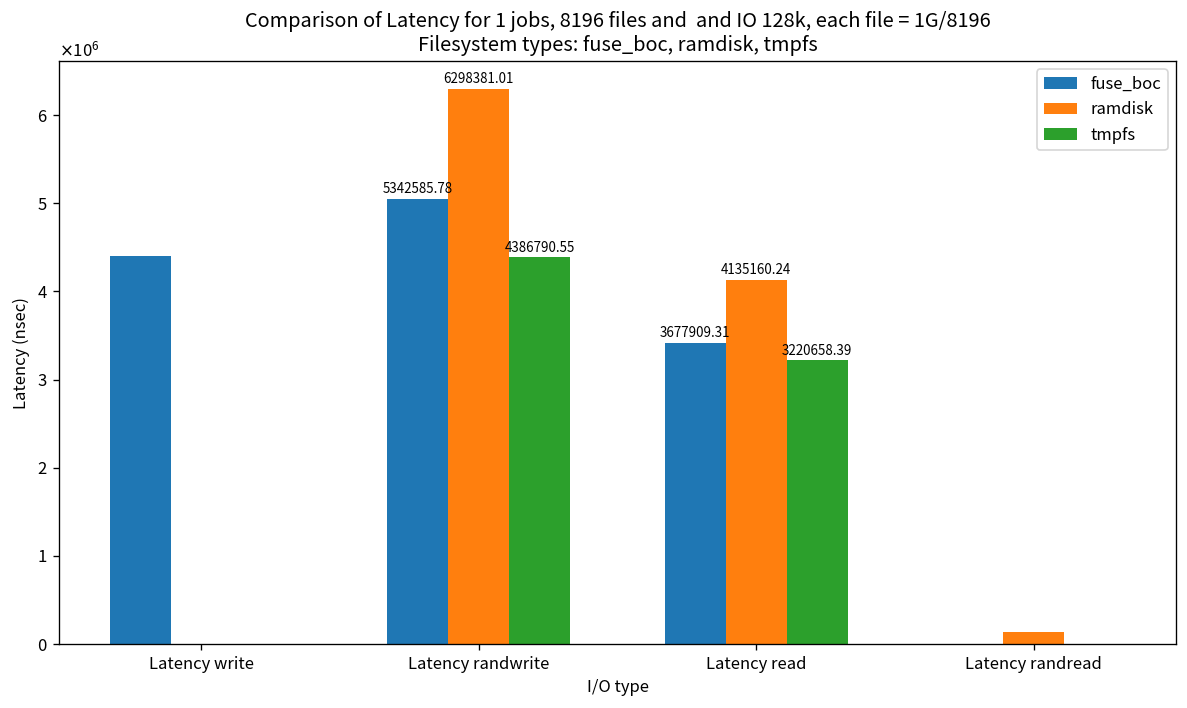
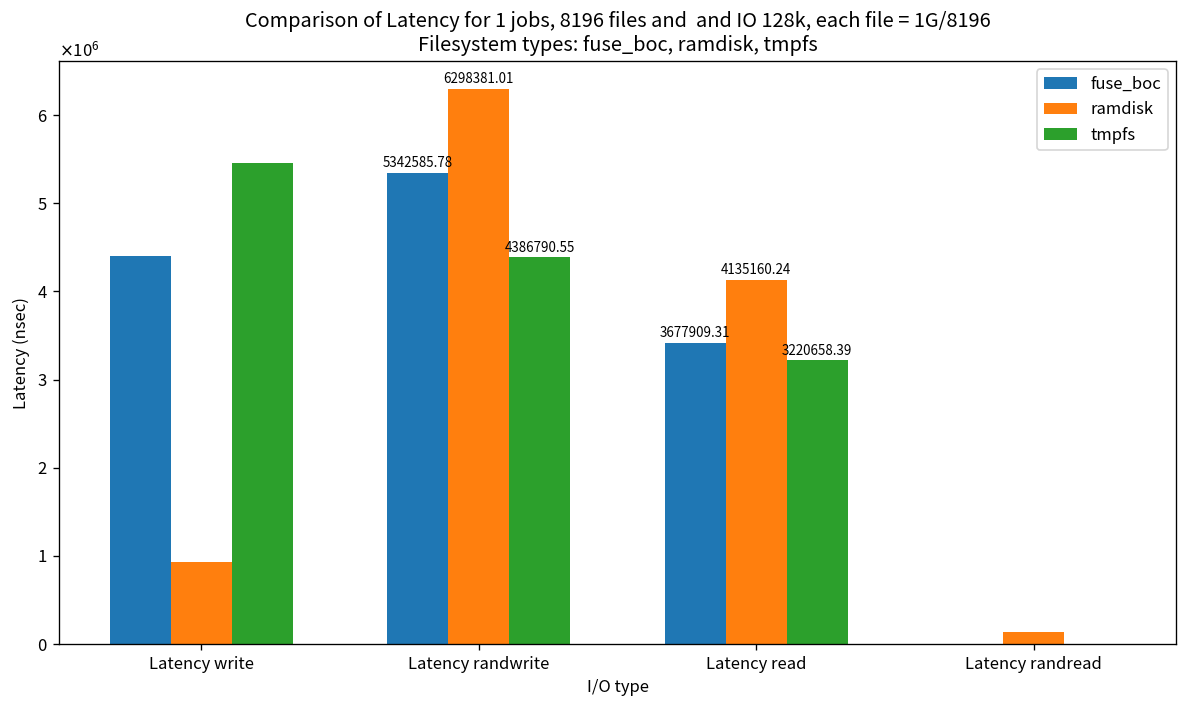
  {
    "fuse_boc": {
      "Latency write": 4400000,
-     "Latency randwrite": 5100000,
+     "Latency randwrite": 5300000,
      "Latency randread": 0
    },
    "ramdisk": {
-     "Latency write": 0,
+     "Latency write": 900000,
      "Latency randread": 100000
    },
    "tmpfs": {
-     "Latency write": 0,
+     "Latency write": 5500000,
      "Latency randread": 0
    }
  }
